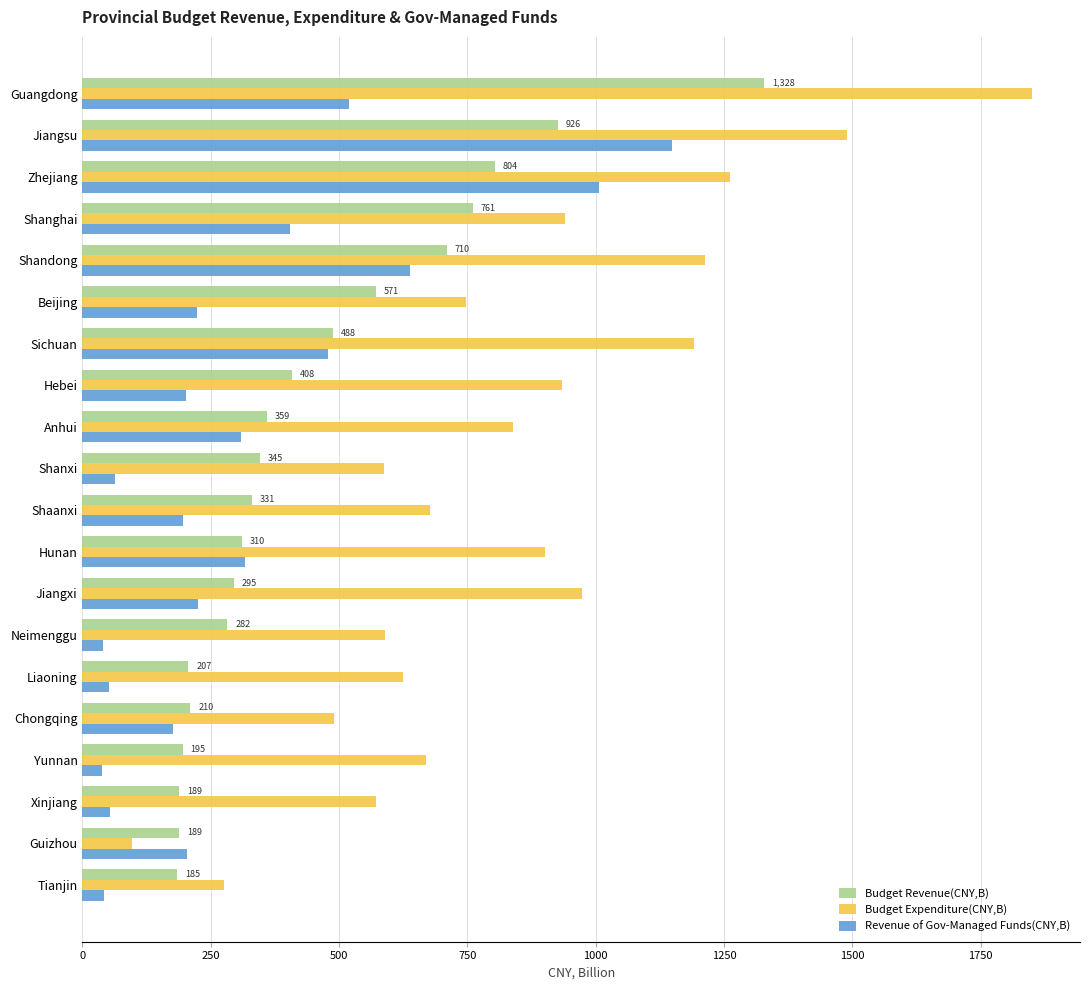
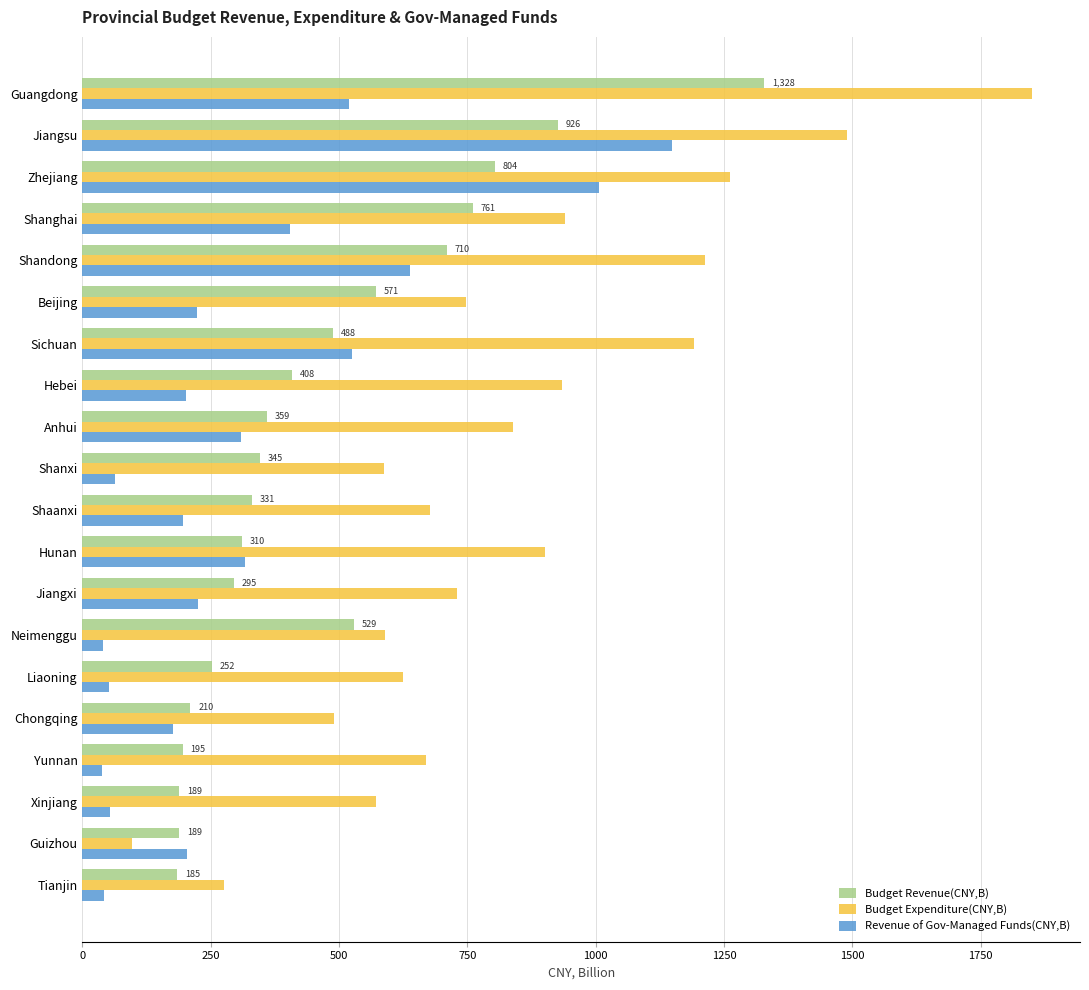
  {
    "Budget Revenue(CNY,B)": {
      "Guangdong": "1,328",
      "Jiangsu": "926",
      "Zhejiang": "804",
      "Shanghai": "761",
      "Shandong": "710",
      "Beijing": "571",
      "Sichuan": "488",
      "Hebei": "408",
      "Anhui": "359",
      "Shanxi": "345",
      "Shaanxi": "331",
      "Hunan": "310",
      "Jiangxi": "295",
-     "Neimenggu": "282",
-     "Liaoning": "207",
+     "Neimenggu": "529",
+     "Liaoning": "252",
      "Chongqing": "210",
      "Yunnan": "195",
      "Xinjiang": "189",
      "Guizhou": "189",
      "Tianjin": "185"
    },
    "Budget Expenditure(CNY,B)": {
      "Guangdong": "1850",
      "Jiangsu": "1490",
      "Zhejiang": "1260",
      "Shanghai": "940",
      "Shandong": "1210",
      "Beijing": "750",
      "Sichuan": "1190",
      "Hebei": "930",
      "Anhui": "840",
      "Shanxi": "590",
      "Shaanxi": "680",
      "Hunan": "900",
-     "Jiangxi": "970",
+     "Jiangxi": "730",
      "Neimenggu": "590",
      "Liaoning": "630",
      "Chongqing": "490",
      "Yunnan": "670",
      "Xinjiang": "570",
      "Guizhou": "100",
      "Tianjin": "280"
    },
    "Revenue of Gov-Managed Funds(CNY,B)": {
      "Guangdong": "520",
      "Jiangsu": "1150",
      "Zhejiang": "1010",
      "Shanghai": "400",
      "Shandong": "640",
      "Beijing": "220",
-     "Sichuan": "480",
+     "Sichuan": "520",
      "Hebei": "200",
      "Anhui": "310",
      "Shanxi": "60",
      "Shaanxi": "200",
      "Hunan": "320",
      "Jiangxi": "230",
      "Neimenggu": "40",
      "Liaoning": "50",
      "Chongqing": "180",
      "Yunnan": "40",
      "Xinjiang": "50",
      "Guizhou": "200",
      "Tianjin": "40"
    }
  }
